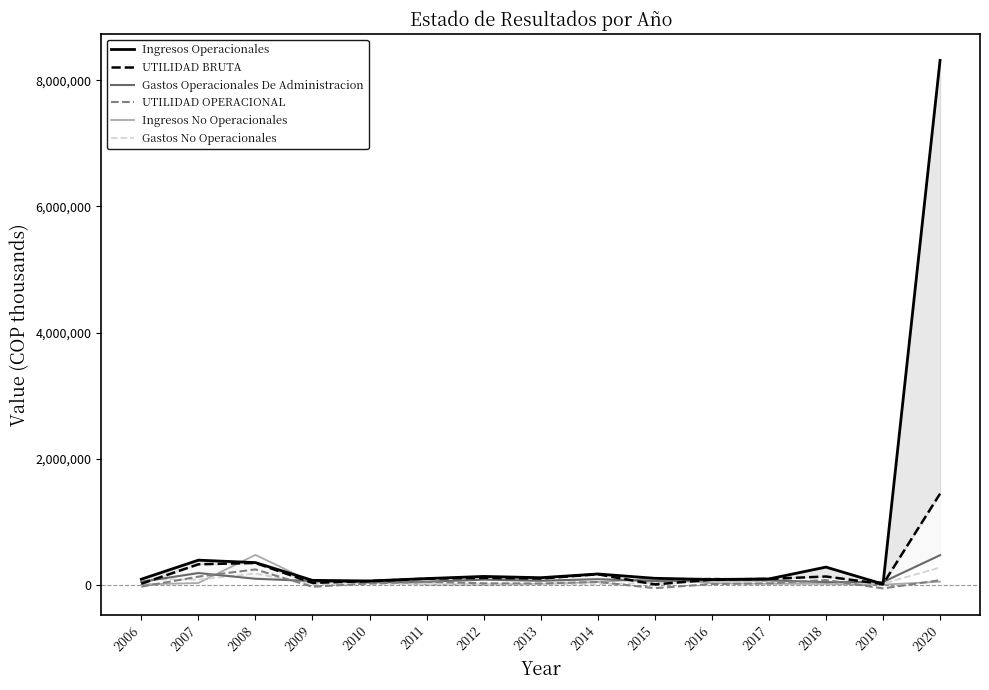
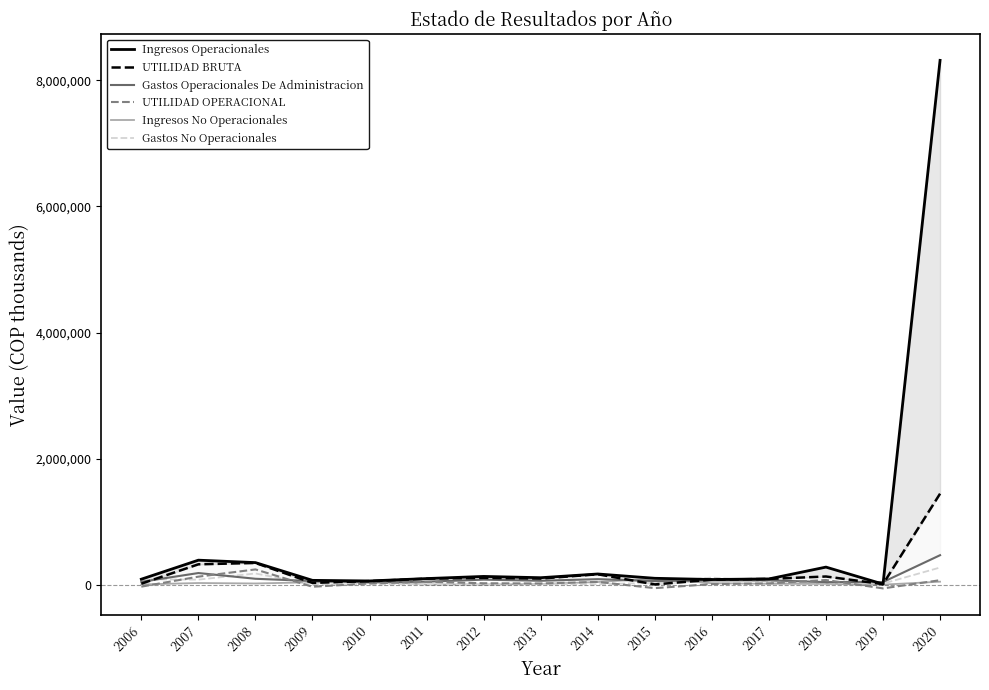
  {
    "Ingresos No Operacionales": {
      "2007": "0",
-     "2008": "500,000"
+     "2008": "0"
    }
  }
